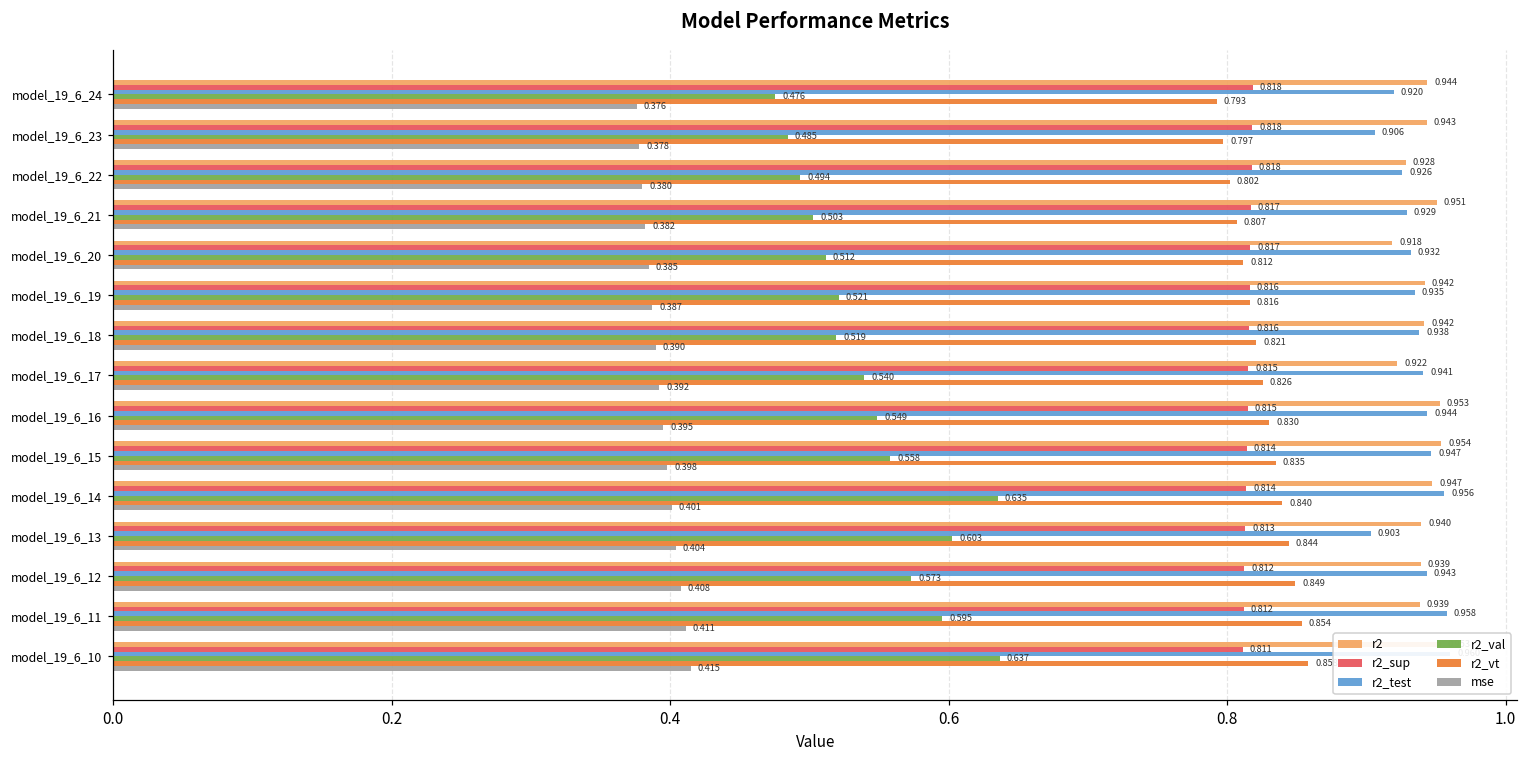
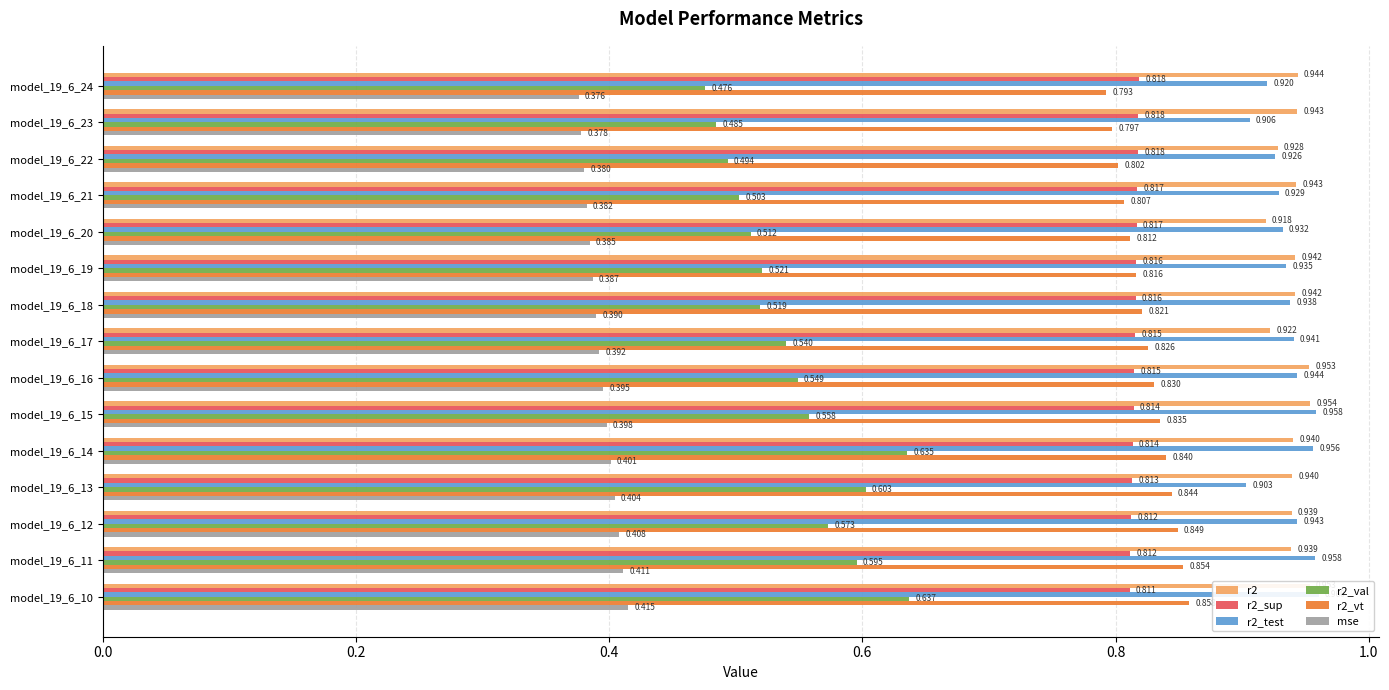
  {
    "r2": {
      "model_19_6_24": 0.944,
      "model_19_6_23": 0.943,
      "model_19_6_22": 0.928,
-     "model_19_6_21": 0.951,
+     "model_19_6_21": 0.943,
      "model_19_6_20": 0.918,
      "model_19_6_19": 0.942,
      "model_19_6_18": 0.942,
      "model_19_6_17": 0.922,
      "model_19_6_16": 0.953,
      "model_19_6_15": 0.954,
-     "model_19_6_14": 0.947,
+     "model_19_6_14": 0.940,
      "model_19_6_13": 0.940,
      "model_19_6_12": 0.939,
      "model_19_6_11": 0.939
    },
    "r2_test": {
      "model_19_6_24": 0.920,
      "model_19_6_23": 0.906,
      "model_19_6_22": 0.926,
      "model_19_6_21": 0.929,
      "model_19_6_20": 0.932,
      "model_19_6_19": 0.935,
      "model_19_6_18": 0.938,
      "model_19_6_17": 0.941,
      "model_19_6_16": 0.944,
-     "model_19_6_15": 0.947,
+     "model_19_6_15": 0.958,
      "model_19_6_14": 0.956,
      "model_19_6_13": 0.903,
      "model_19_6_12": 0.943,
      "model_19_6_11": 0.958
    },
    "r2_val": {
      "model_19_6_24": 0.476,
      "model_19_6_23": 0.485,
      "model_19_6_22": 0.494,
      "model_19_6_21": 0.503,
      "model_19_6_20": 0.512,
      "model_19_6_19": 0.521,
      "model_19_6_18": 0.519,
      "model_19_6_17": 0.540,
      "model_19_6_16": 0.549,
      "model_19_6_15": 0.558,
      "model_19_6_14": 0.635,
      "model_19_6_13": 0.603,
      "model_19_6_12": 0.573,
      "model_19_6_11": 0.595,
      "model_19_6_10": 0.637
    },
    "mse": {
      "model_19_6_24": 0.376,
      "model_19_6_23": 0.378,
      "model_19_6_22": 0.380,
      "model_19_6_21": 0.382,
      "model_19_6_20": 0.385,
      "model_19_6_19": 0.387,
      "model_19_6_18": 0.390,
      "model_19_6_17": 0.392,
      "model_19_6_16": 0.395,
      "model_19_6_15": 0.398,
      "model_19_6_14": 0.401,
      "model_19_6_13": 0.404,
      "model_19_6_12": 0.408,
      "model_19_6_11": 0.411,
      "model_19_6_10": 0.415
    }
  }
